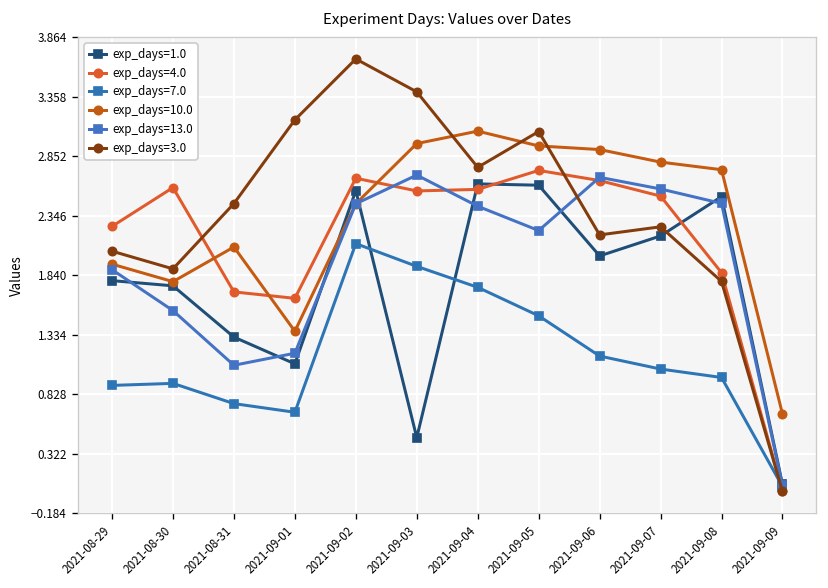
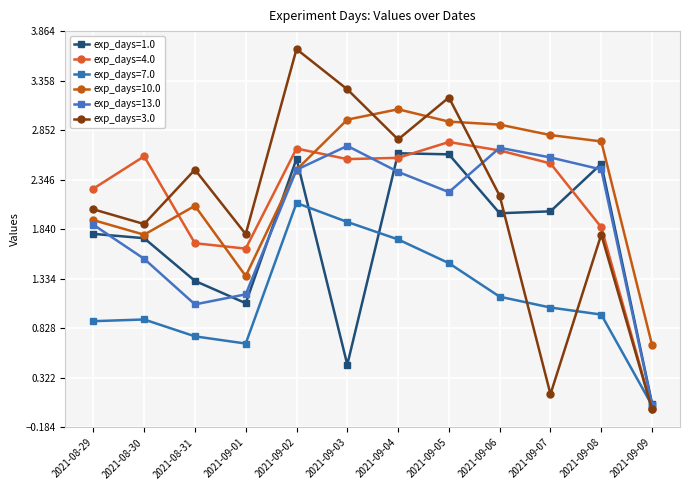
  {
    "exp_days=1.0": {
      "2021-08-29": 1.8,
      "2021-08-30": 1.7,
      "2021-08-31": 1.3,
      "2021-09-01": 1.1,
      "2021-09-02": 2.6,
      "2021-09-03": 0.5,
      "2021-09-04": 2.6,
      "2021-09-05": 2.6,
      "2021-09-06": 2.0,
-     "2021-09-07": 2.2,
+     "2021-09-07": 2.0,
      "2021-09-08": 2.5
    },
    "exp_days=3.0": {
      "2021-08-29": 2.0,
      "2021-08-30": 1.9,
      "2021-08-31": 2.4,
-     "2021-09-01": 3.2,
+     "2021-09-01": 1.8,
      "2021-09-02": 3.7,
-     "2021-09-03": 3.4,
+     "2021-09-03": 3.3,
      "2021-09-04": 2.8,
-     "2021-09-05": 3.1,
+     "2021-09-05": 3.2,
      "2021-09-06": 2.2,
-     "2021-09-07": 2.3,
+     "2021-09-07": 0.2,
      "2021-09-08": 1.8
    }
  }
